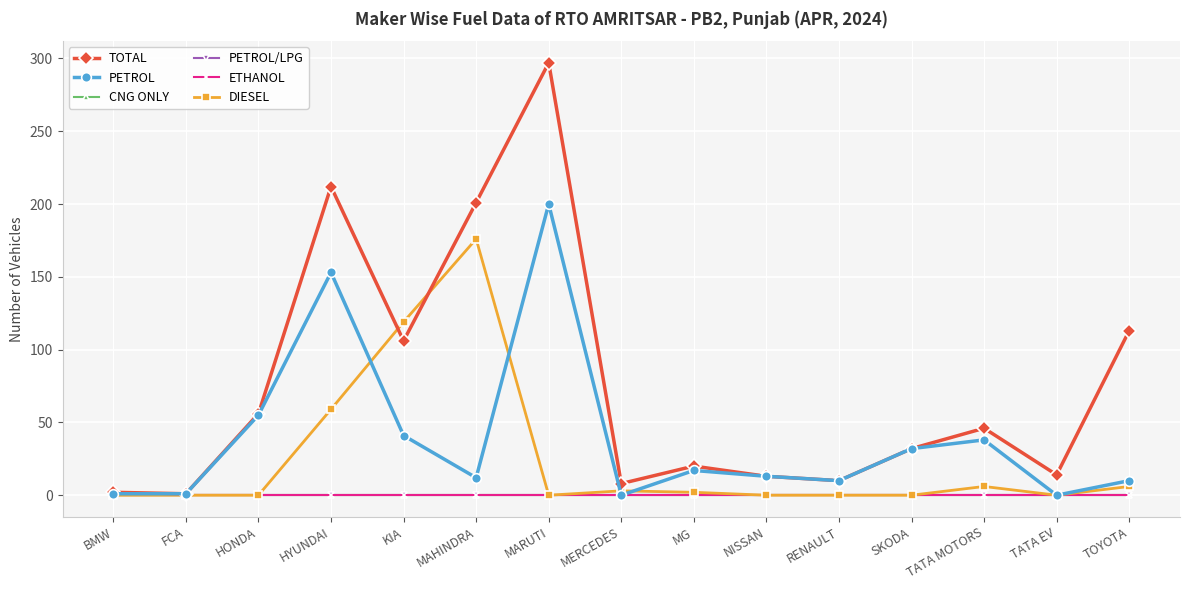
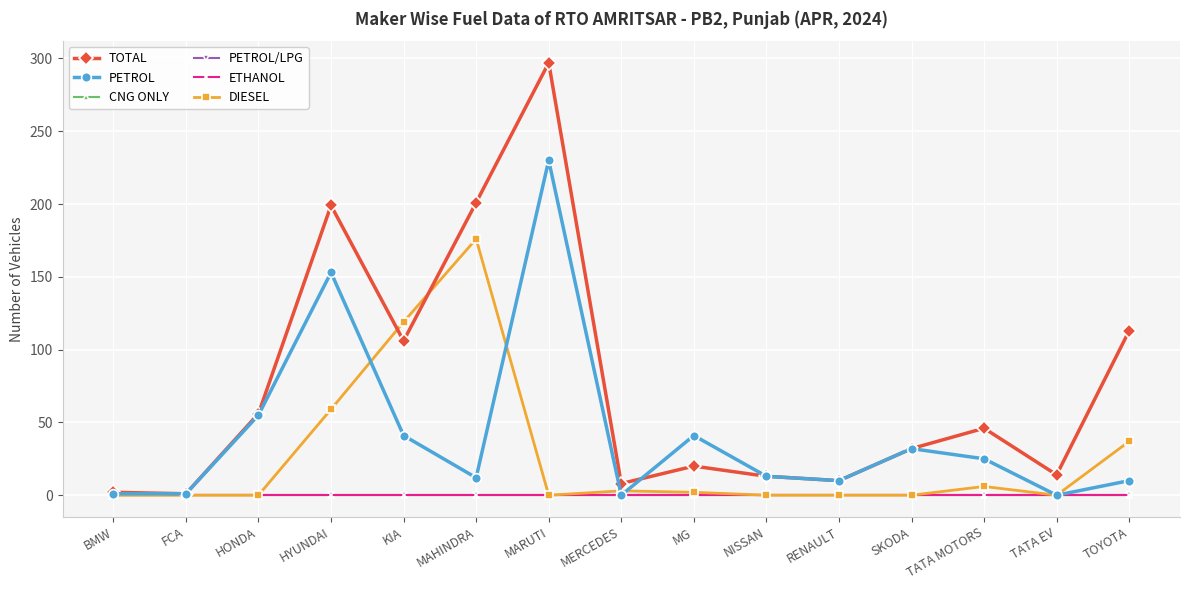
  {
    "TOTAL": {
-     "HYUNDAI": 212,
+     "HYUNDAI": 199,
      "KIA": 106,
      "MAHINDRA": 201,
      "MARUTI": 297,
      "MERCEDES": 8,
      "MG": 20,
      "TATA MOTORS": 46,
      "TATA EV": 14,
      "TOYOTA": 113
    },
    "PETROL": {
      "HYUNDAI": 153,
      "KIA": 41,
      "MAHINDRA": 12,
-     "MARUTI": 200,
-     "MG": 17,
-     "TATA MOTORS": 38,
+     "MARUTI": 230,
+     "MG": 41,
+     "TATA MOTORS": 25,
      "TOYOTA": 10
    },
    "ETHANOL": {
      "HYUNDAI": 0,
      "KIA": 0,
      "MAHINDRA": 0,
      "MG": 0,
      "TATA MOTORS": 0,
      "TOYOTA": 0
    },
    "DIESEL": {
      "HYUNDAI": 59,
      "KIA": 119,
      "MAHINDRA": 176,
      "MERCEDES": 3,
      "MG": 2,
      "TATA MOTORS": 6,
-     "TOYOTA": 6
+     "TOYOTA": 37
    }
  }
